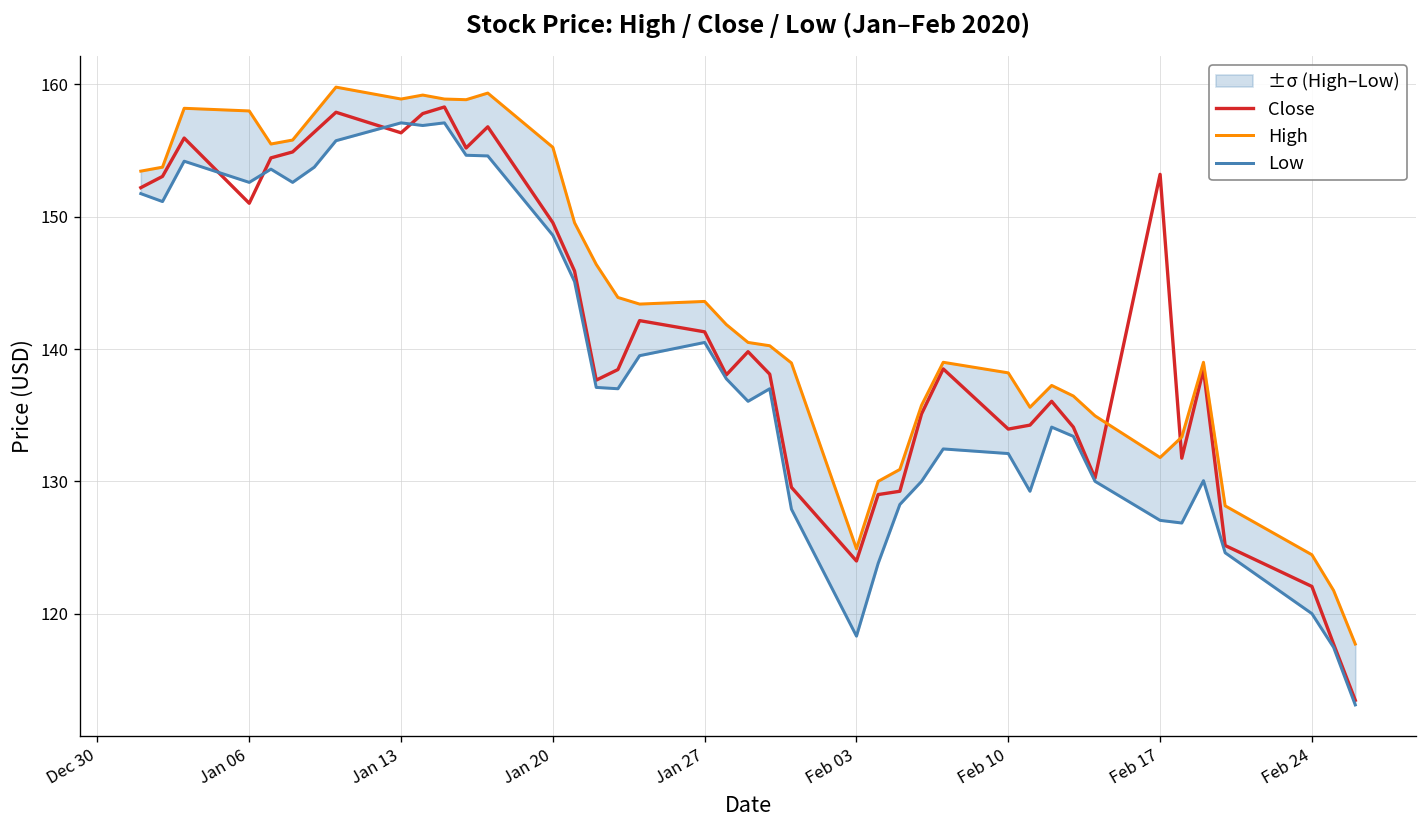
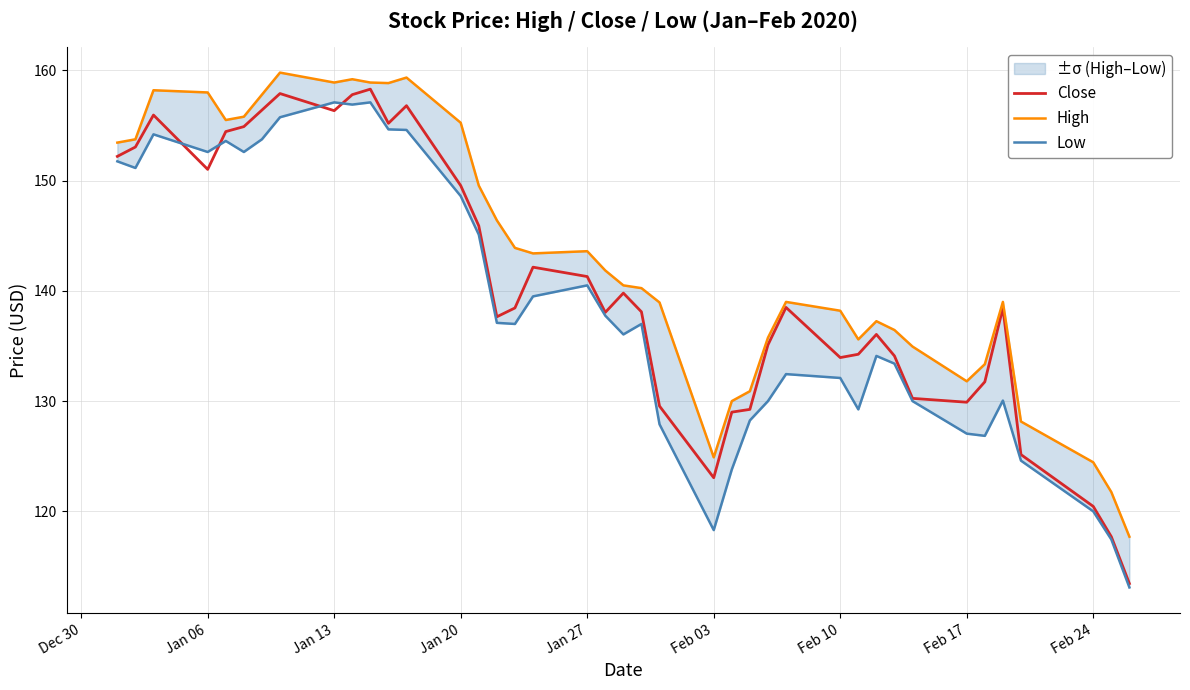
  {
    "Close": {
      "Jan 06": 151.0,
      "Jan 13": 156.3,
      "Jan 20": 149.6,
      "Jan 27": 141.3,
-     "Feb 03": 124.0,
+     "Feb 03": 123.1,
      "Feb 10": 133.9,
-     "Feb 17": 153.2,
-     "Feb 24": 122.1
+     "Feb 17": 129.9,
+     "Feb 24": 120.4
    }
  }
